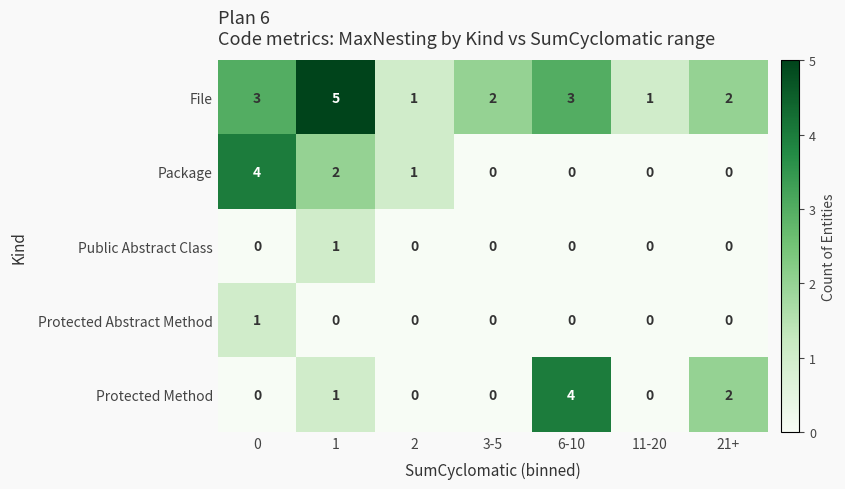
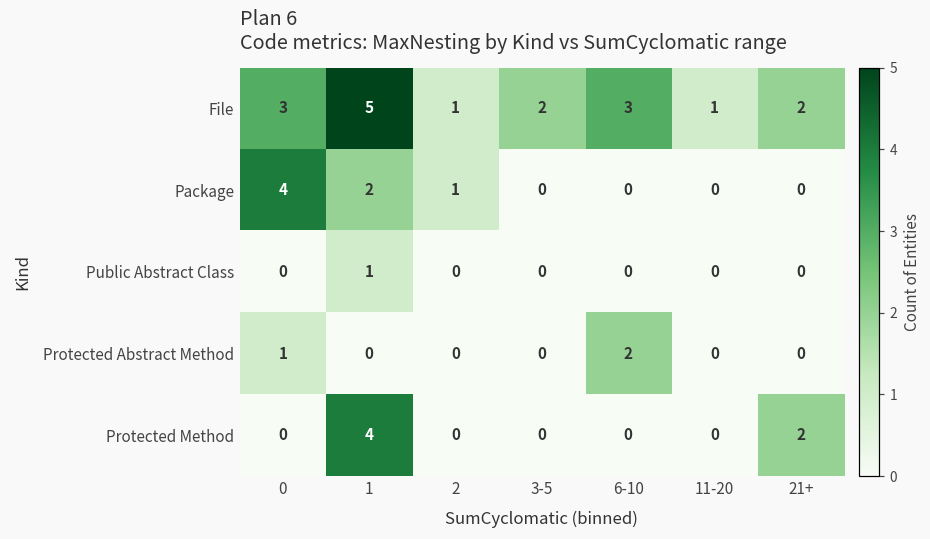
  {
    "File": {
      "0": 3,
      "1": 5,
      "2": 1,
      "3-5": 2,
      "6-10": 3,
      "11-20": 1,
      "21+": 2
    },
    "Package": {
      "0": 4,
      "1": 2,
      "2": 1,
      "3-5": 0,
      "6-10": 0,
      "11-20": 0,
      "21+": 0
    },
    "Public Abstract Class": {
      "0": 0,
      "1": 1,
      "2": 0,
      "3-5": 0,
      "6-10": 0,
      "11-20": 0,
      "21+": 0
    },
    "Protected Abstract Method": {
      "0": 1,
      "1": 0,
      "2": 0,
      "3-5": 0,
-     "6-10": 0,
+     "6-10": 2,
      "11-20": 0,
      "21+": 0
    },
    "Protected Method": {
      "0": 0,
-     "1": 1,
+     "1": 4,
      "2": 0,
      "3-5": 0,
-     "6-10": 4,
+     "6-10": 0,
      "11-20": 0,
      "21+": 2
    }
  }
